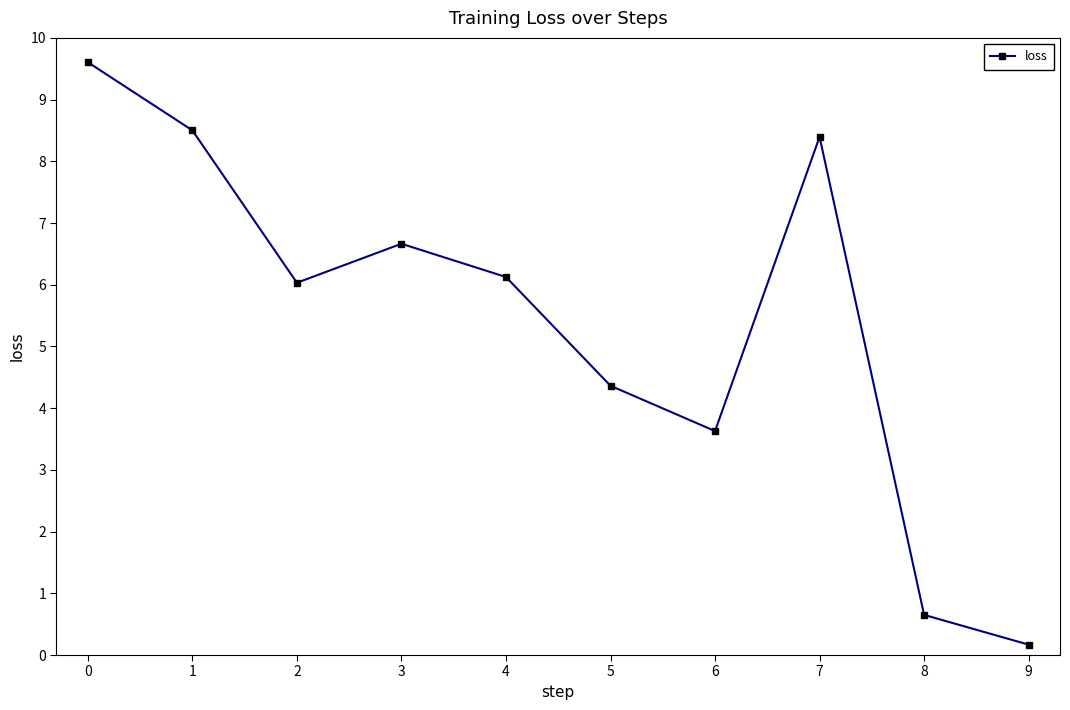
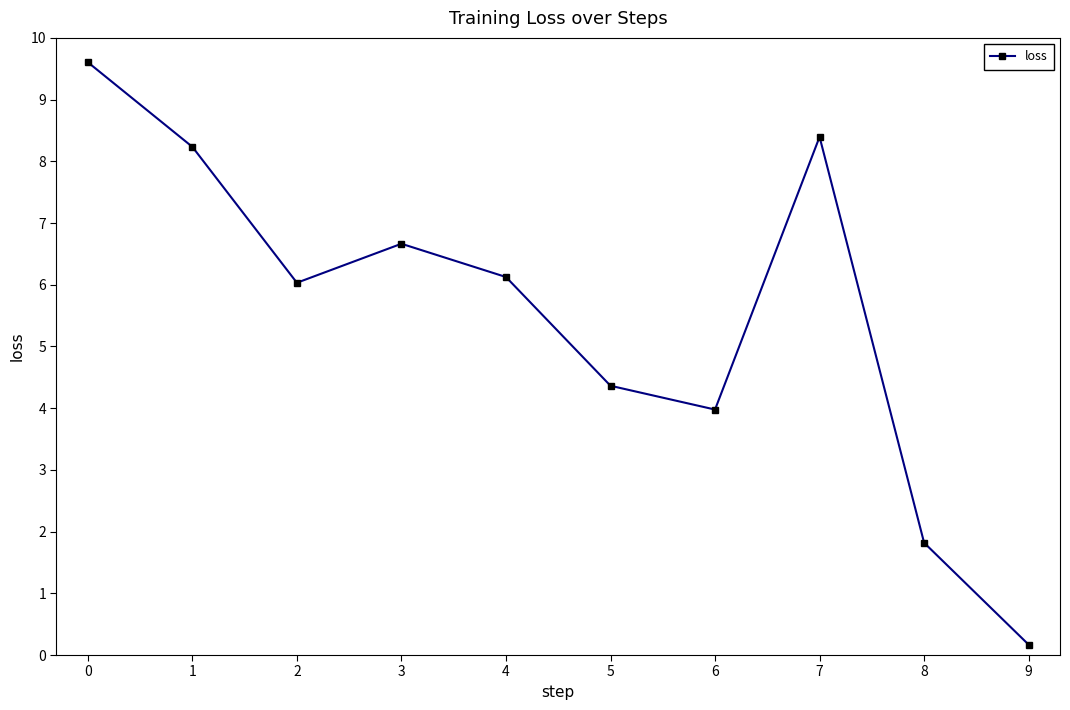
  {
    "0": 9.6,
-   "1": 8.5,
+   "1": 8.2,
    "2": 6.0,
    "3": 6.7,
    "4": 6.1,
    "5": 4.4,
-   "6": 3.6,
+   "6": 4.0,
    "7": 8.4,
-   "8": 0.7,
+   "8": 1.8,
    "9": 0.2
  }
